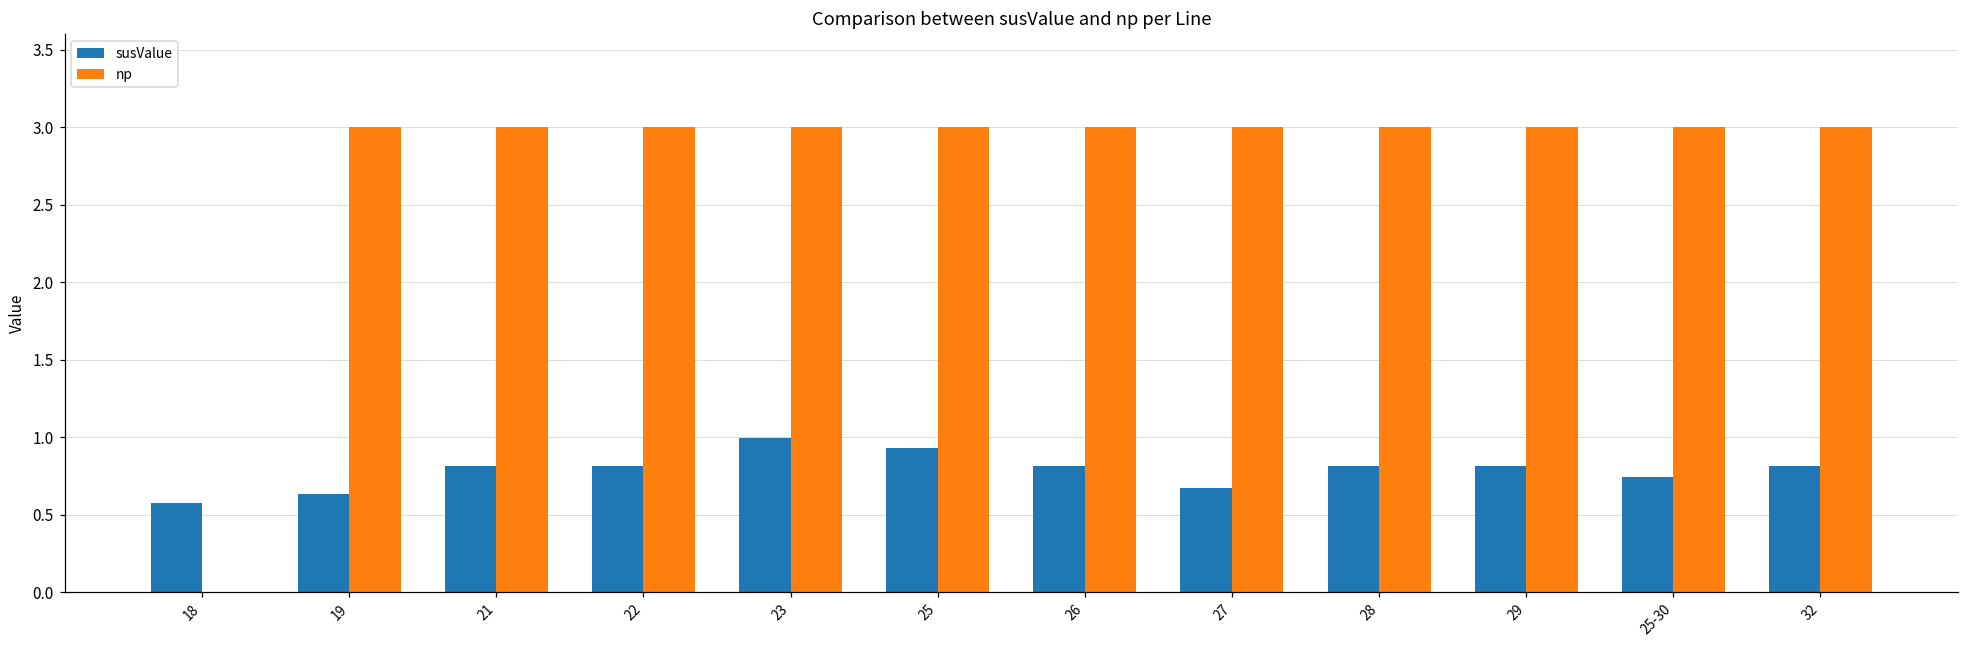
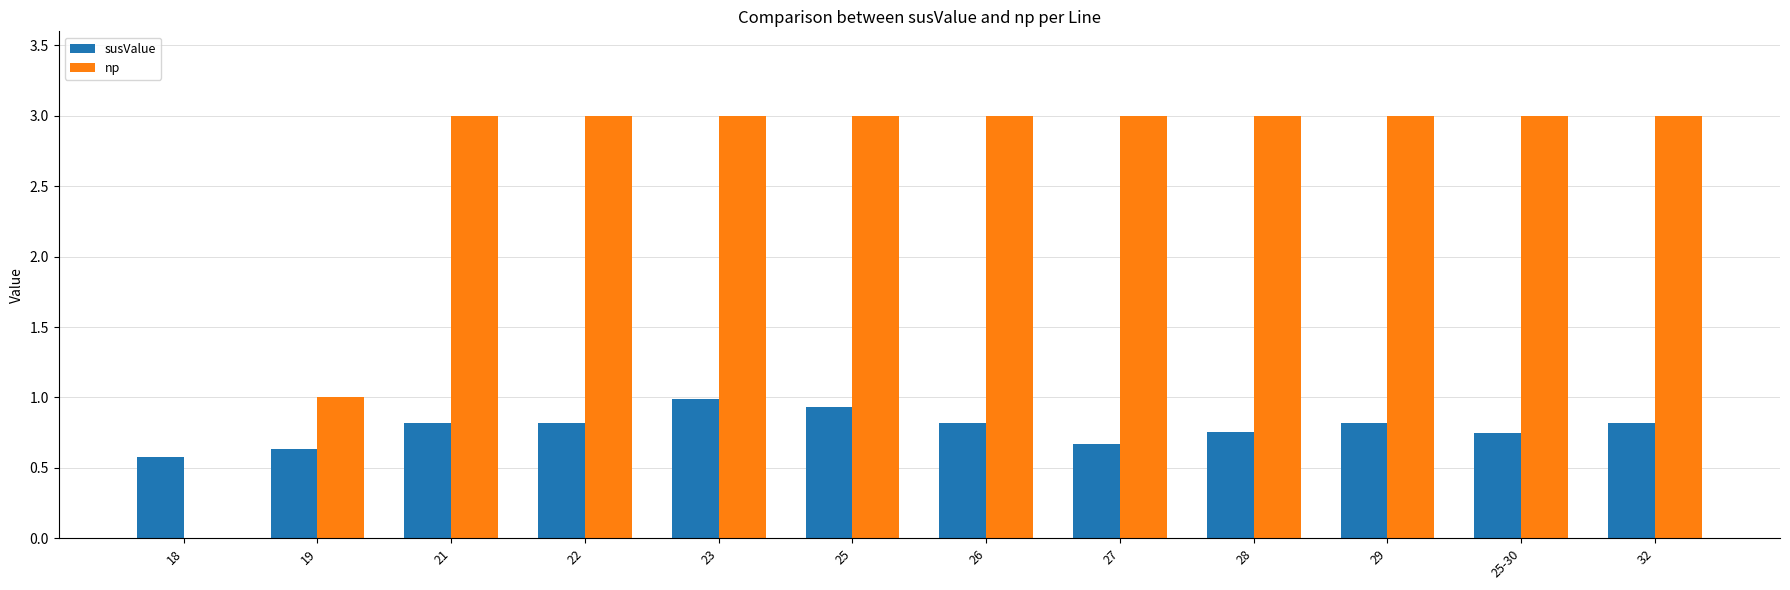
  {
    "susValue": {
      "18": 0.58,
      "19": 0.63,
      "21": 0.82,
      "22": 0.82,
      "23": 0.99,
      "25": 0.93,
      "26": 0.82,
      "27": 0.67,
-     "28": 0.82,
+     "28": 0.75,
      "29": 0.82,
      "25-30": 0.74,
      "32": 0.82
    },
    "np": {
      "18": 0,
-     "19": 3,
+     "19": 1,
      "21": 3,
      "22": 3,
      "23": 3,
      "25": 3,
      "26": 3,
      "27": 3,
      "28": 3,
      "29": 3,
      "25-30": 3,
      "32": 3
    }
  }
